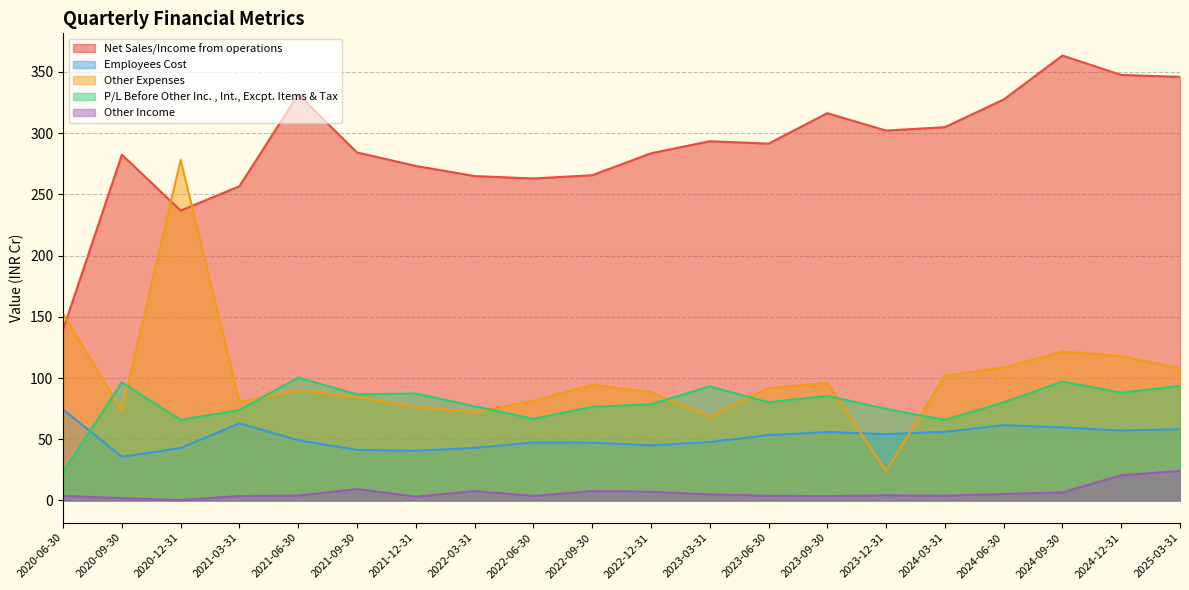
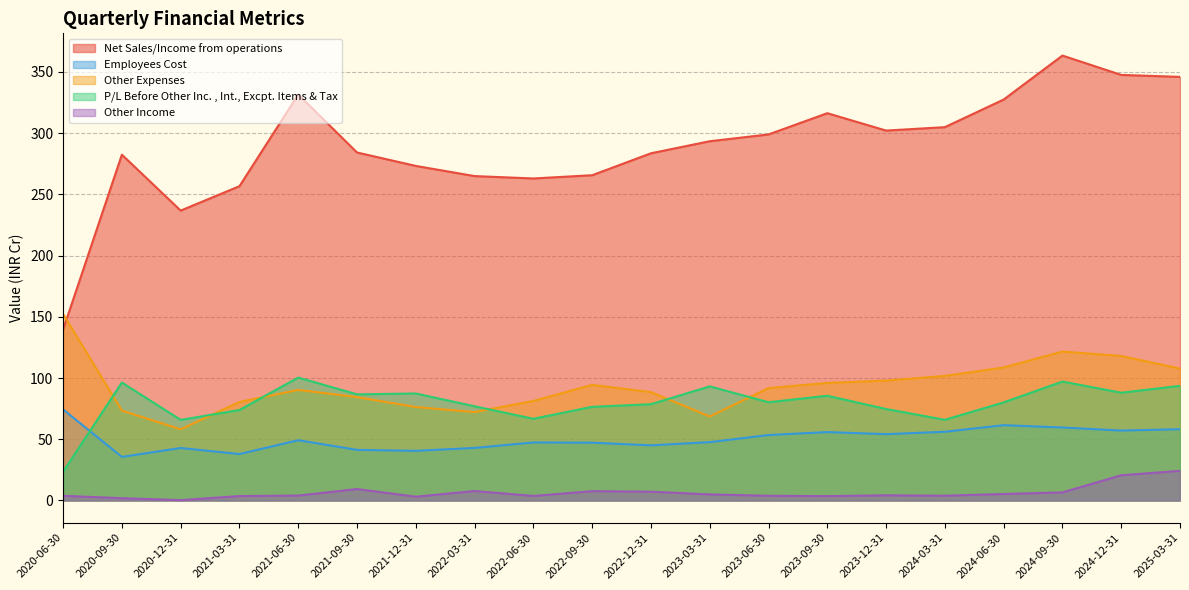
  {
    "Net Sales/Income from operations": {
      "2020-06-30": 140,
      "2020-09-30": 282,
      "2020-12-31": 237,
      "2021-03-31": 257,
      "2021-09-30": 284,
      "2021-12-31": 273,
      "2022-03-31": 265,
      "2022-06-30": 263,
      "2022-09-30": 266,
      "2022-12-31": 284,
      "2023-03-31": 293,
-     "2023-06-30": 291,
+     "2023-06-30": 299,
      "2023-09-30": 316,
      "2023-12-31": 302,
      "2024-03-31": 305,
      "2024-06-30": 327,
      "2024-09-30": 363,
      "2024-12-31": 348,
      "2025-03-31": 346
    },
    "Employees Cost": {
      "2020-06-30": 74,
      "2020-09-30": 36,
      "2020-12-31": 43,
-     "2021-03-31": 63,
+     "2021-03-31": 38,
      "2021-06-30": 49,
      "2021-09-30": 41,
      "2021-12-31": 41,
      "2022-03-31": 43,
      "2022-06-30": 47,
      "2022-09-30": 47,
      "2022-12-31": 45,
      "2023-03-31": 48,
      "2023-06-30": 53,
      "2023-09-30": 56,
      "2023-12-31": 54,
      "2024-03-31": 56,
      "2024-06-30": 62,
      "2024-09-30": 60,
      "2024-12-31": 57,
      "2025-03-31": 58
    },
    "Other Expenses": {
      "2020-06-30": 152,
      "2020-09-30": 73,
-     "2020-12-31": 278,
+     "2020-12-31": 58,
      "2021-03-31": 80,
      "2021-06-30": 90,
      "2021-09-30": 84,
      "2021-12-31": 76,
      "2022-03-31": 72,
      "2022-06-30": 81,
      "2022-09-30": 94,
      "2022-12-31": 89,
      "2023-03-31": 69,
      "2023-06-30": 92,
      "2023-09-30": 96,
-     "2023-12-31": 24,
+     "2023-12-31": 98,
      "2024-03-31": 102,
      "2024-06-30": 109,
      "2024-09-30": 122,
      "2024-12-31": 118,
      "2025-03-31": 108
    },
    "P/L Before Other Inc. , Int., Excpt. Items & Tax": {
      "2020-06-30": 23,
      "2020-09-30": 96,
      "2020-12-31": 66,
      "2021-03-31": 74,
      "2021-06-30": 100,
      "2021-09-30": 87,
      "2021-12-31": 87,
      "2022-03-31": 77,
      "2022-06-30": 67,
      "2022-09-30": 76,
      "2022-12-31": 79,
      "2023-03-31": 93,
      "2023-06-30": 80,
      "2023-09-30": 86,
      "2023-12-31": 75,
      "2024-03-31": 66,
      "2024-06-30": 80,
      "2024-09-30": 97,
      "2024-12-31": 88,
      "2025-03-31": 94
    },
    "Other Income": {
      "2020-06-30": 4,
      "2020-09-30": 2,
      "2020-12-31": 0,
      "2021-03-31": 4,
      "2021-06-30": 4,
      "2021-09-30": 9,
      "2021-12-31": 3,
      "2022-03-31": 8,
      "2022-06-30": 4,
      "2022-09-30": 8,
      "2022-12-31": 7,
      "2023-03-31": 5,
      "2023-06-30": 4,
      "2023-09-30": 4,
      "2023-12-31": 4,
      "2024-03-31": 4,
      "2024-06-30": 5,
      "2024-09-30": 7,
      "2024-12-31": 21,
      "2025-03-31": 24
    }
  }
